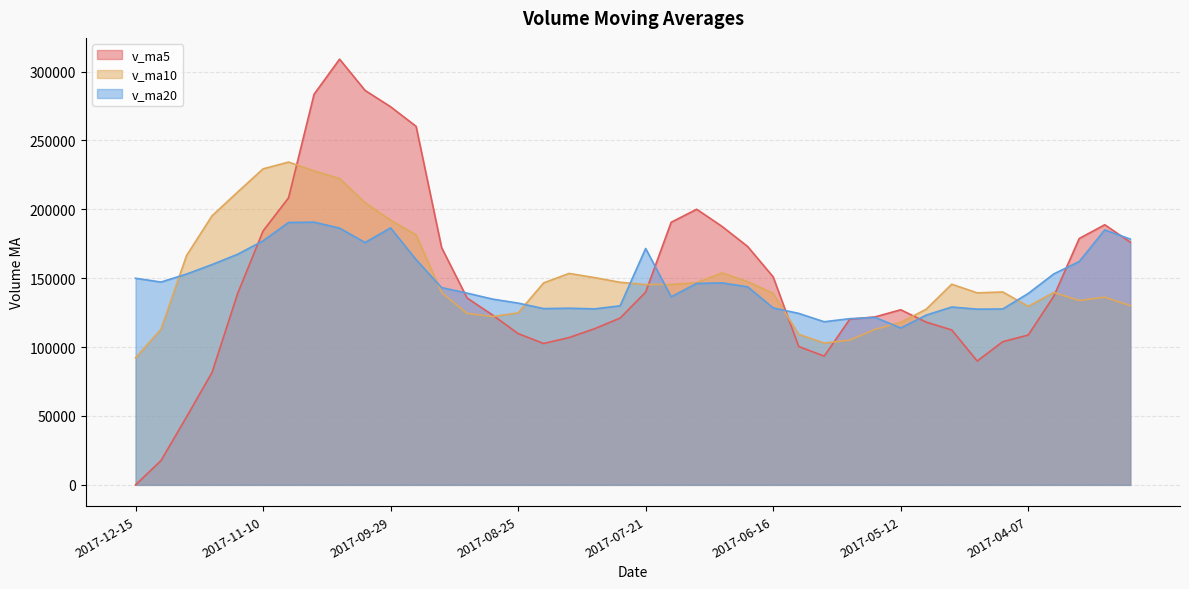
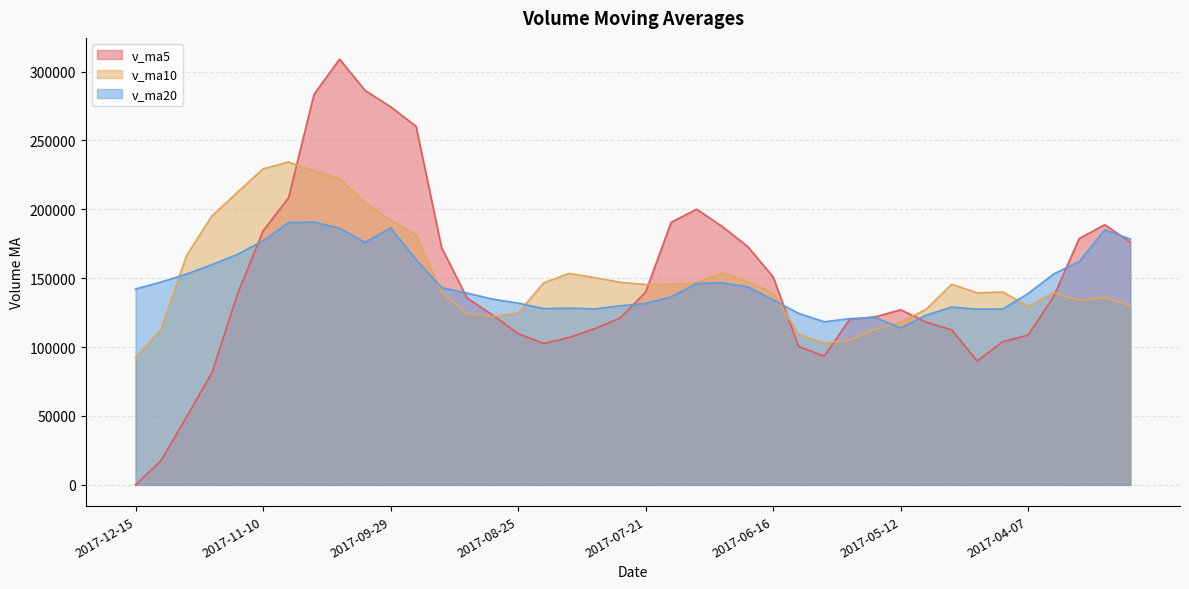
  {
    "v_ma20": {
-     "2017-12-15": 150000,
+     "2017-12-15": 142000,
      "2017-11-10": 177000,
      "2017-09-29": 187000,
      "2017-08-25": 132000,
-     "2017-07-21": 172000,
-     "2017-06-16": 128000,
+     "2017-07-21": 132000,
+     "2017-06-16": 134000,
      "2017-05-12": 114000,
      "2017-04-07": 139000
    }
  }
